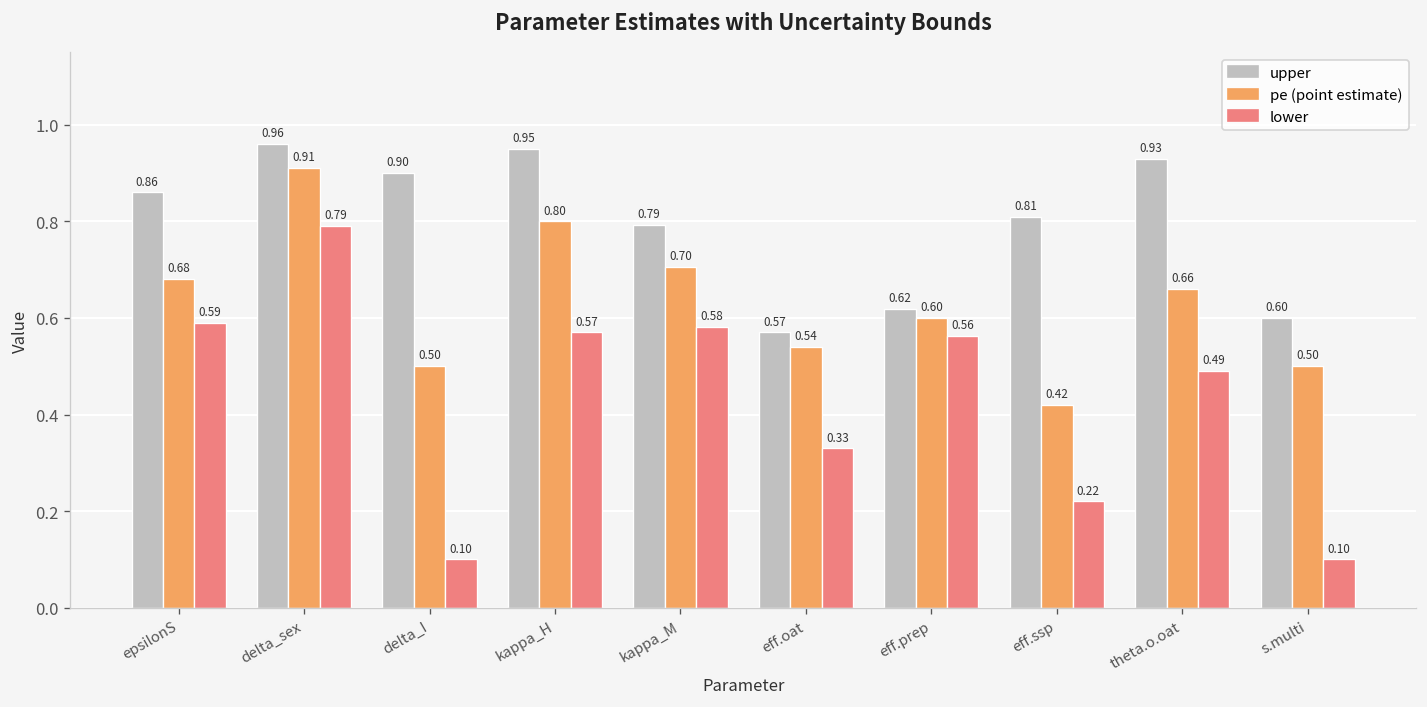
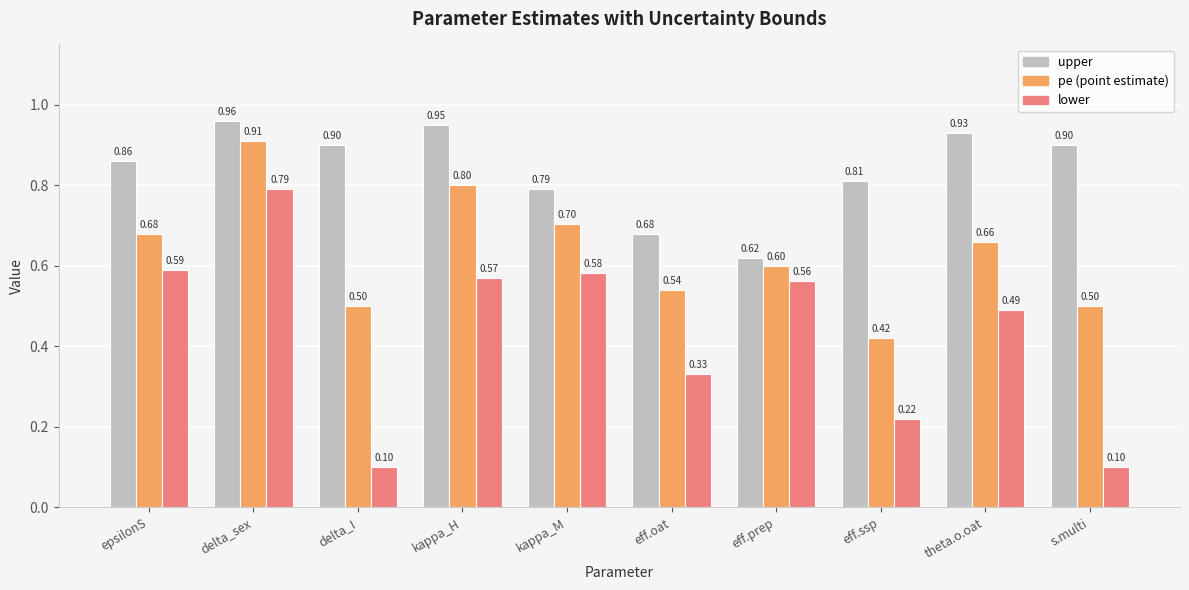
  {
    "upper": {
      "epsilonS": 0.86,
      "delta_sex": 0.96,
      "delta_I": 0.90,
      "kappa_H": 0.95,
      "kappa_M": 0.79,
-     "eff.oat": 0.57,
+     "eff.oat": 0.68,
      "eff.prep": 0.62,
      "eff.ssp": 0.81,
      "theta.o.oat": 0.93,
-     "s.multi": 0.60
+     "s.multi": 0.90
    }
  }
